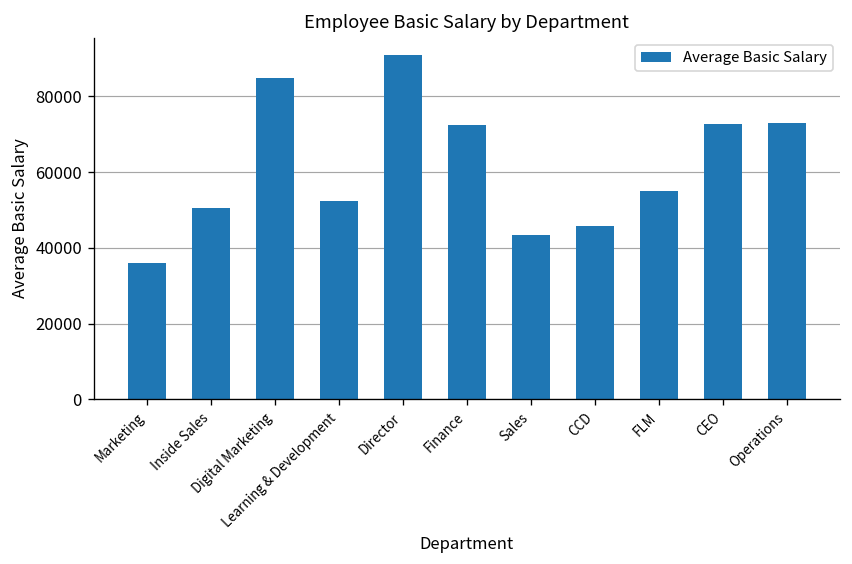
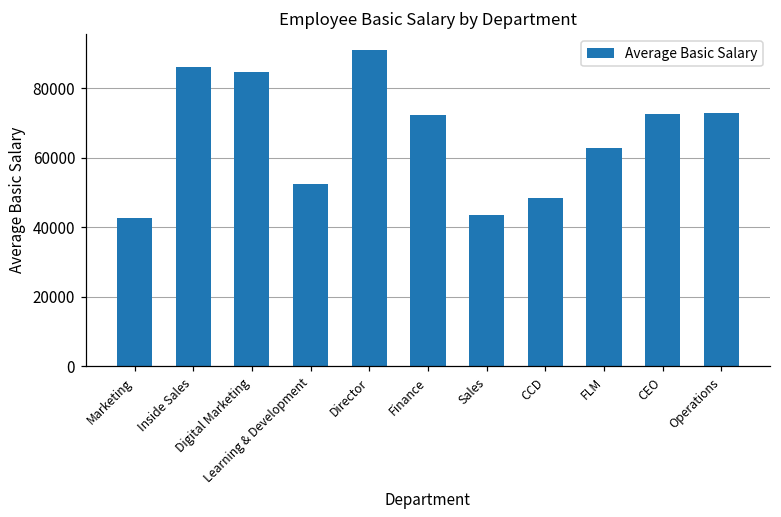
  {
-   "Marketing": 36000,
-   "Inside Sales": 51000,
+   "Marketing": 43000,
+   "Inside Sales": 86000,
    "Digital Marketing": 85000,
    "Learning & Development": 52000,
    "Director": 91000,
    "Finance": 72000,
    "Sales": 43000,
-   "CCD": 46000,
-   "FLM": 55000,
+   "CCD": 48000,
+   "FLM": 63000,
    "CEO": 73000,
    "Operations": 73000
  }
